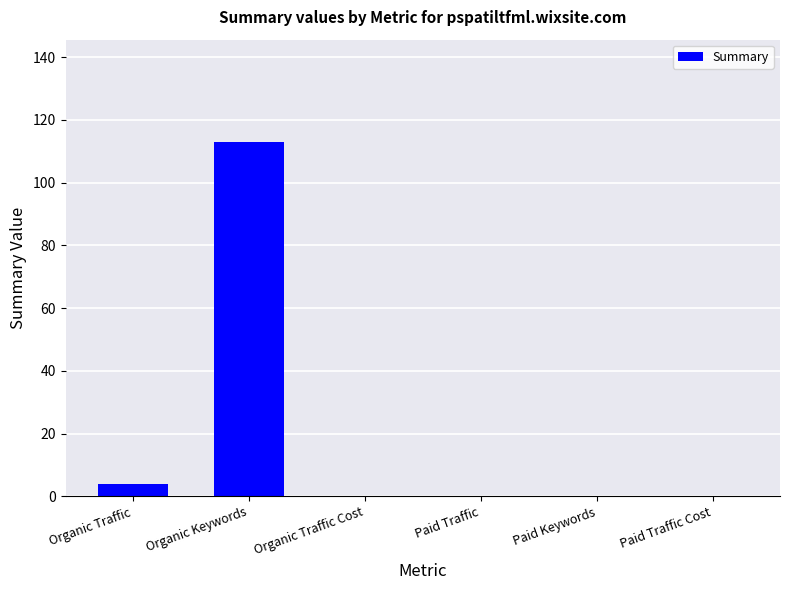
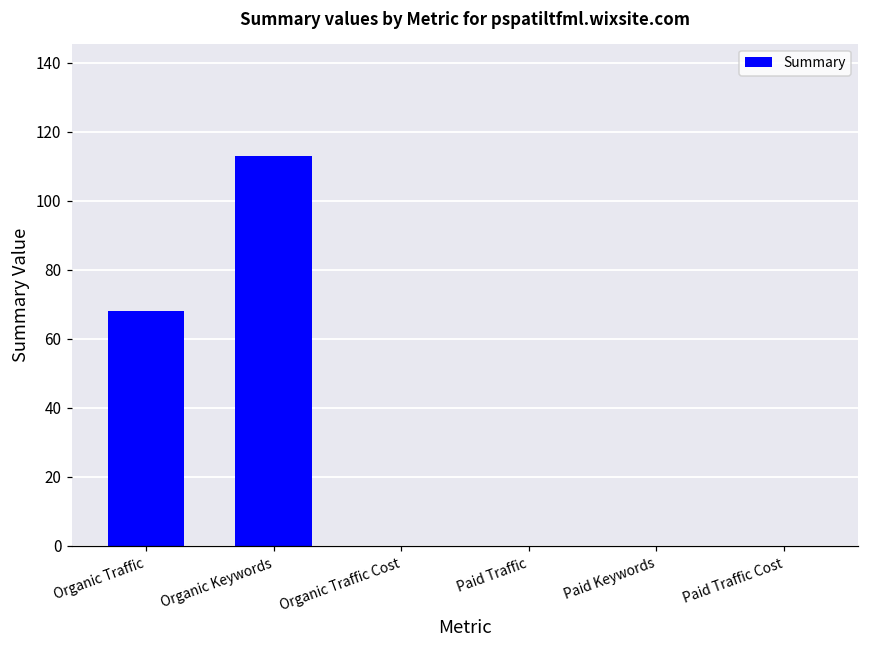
  {
-   "Organic Traffic": 4,
+   "Organic Traffic": 68,
    "Organic Keywords": 113,
    "Organic Traffic Cost": 0,
    "Paid Traffic": 0,
    "Paid Keywords": 0,
    "Paid Traffic Cost": 0
  }
